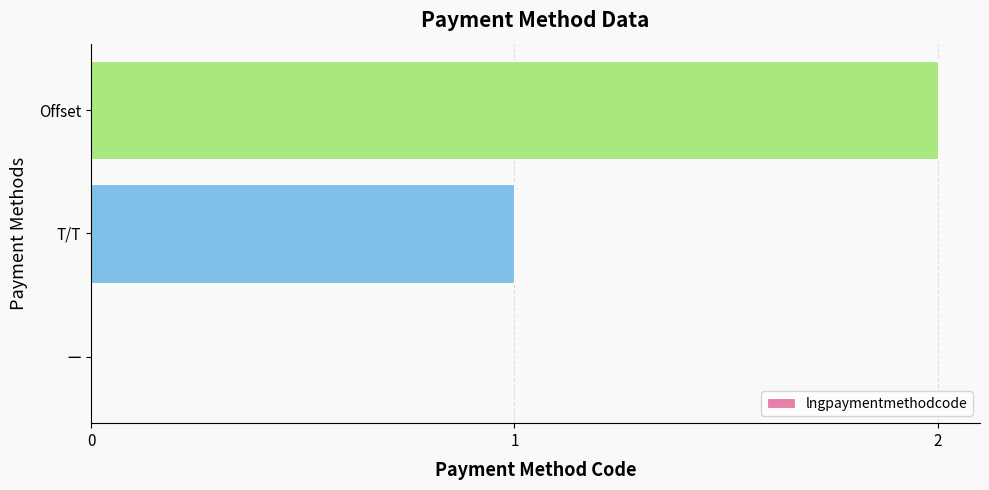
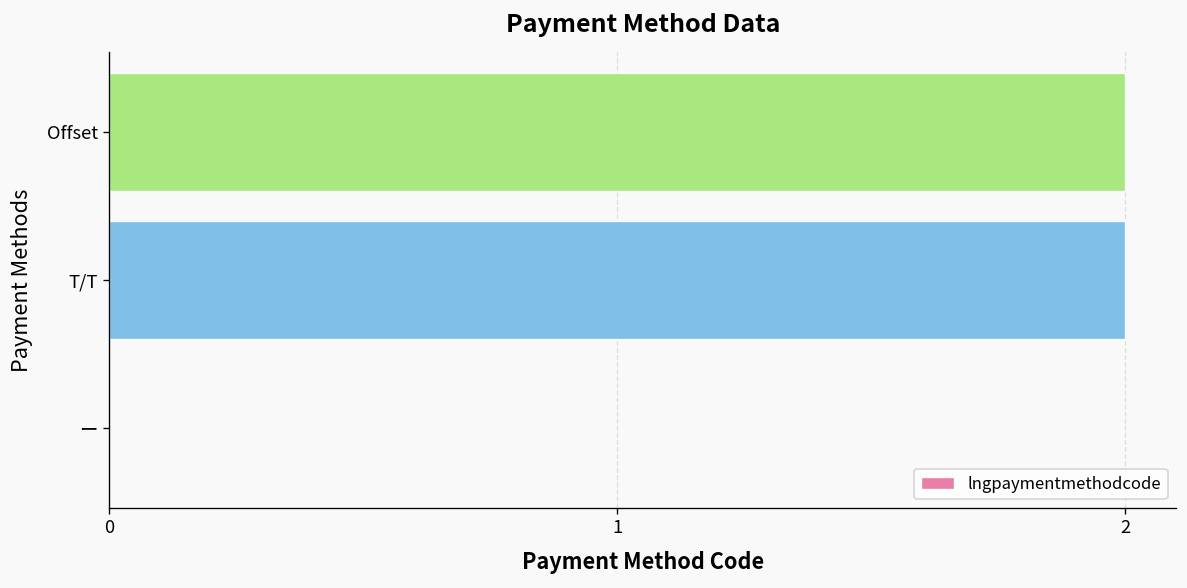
  {
    "Offset": 2,
-   "T/T": 1,
+   "T/T": 2,
    "ー": 0
  }
